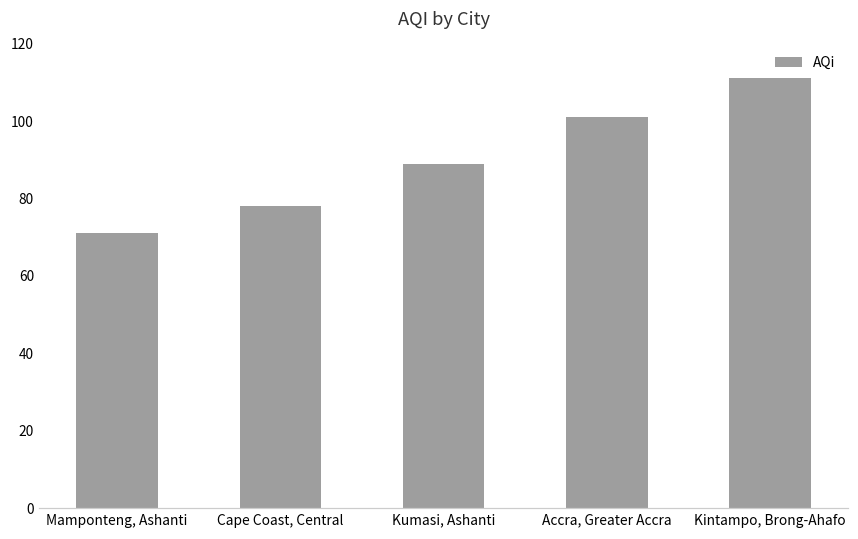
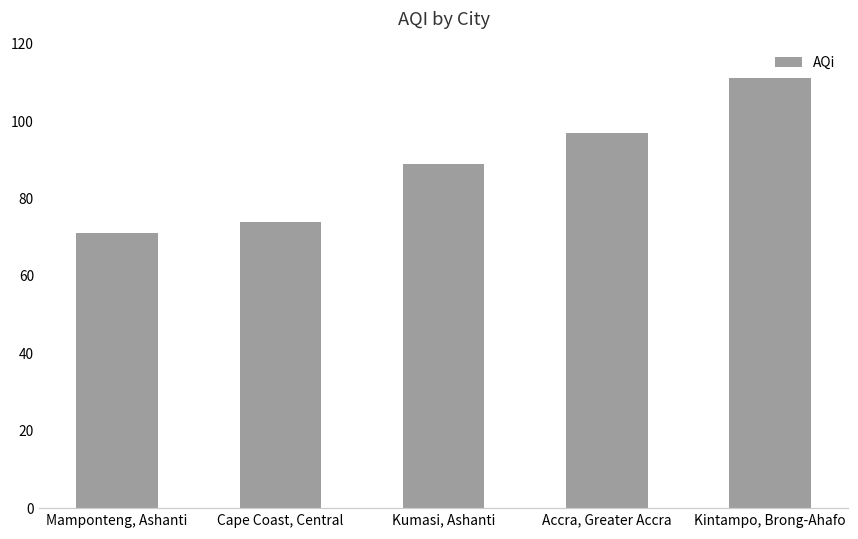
  {
    "Mamponteng, Ashanti": 71,
-   "Cape Coast, Central": 78,
+   "Cape Coast, Central": 74,
    "Kumasi, Ashanti": 89,
-   "Accra, Greater Accra": 101,
+   "Accra, Greater Accra": 97,
    "Kintampo, Brong-Ahafo": 111
  }
